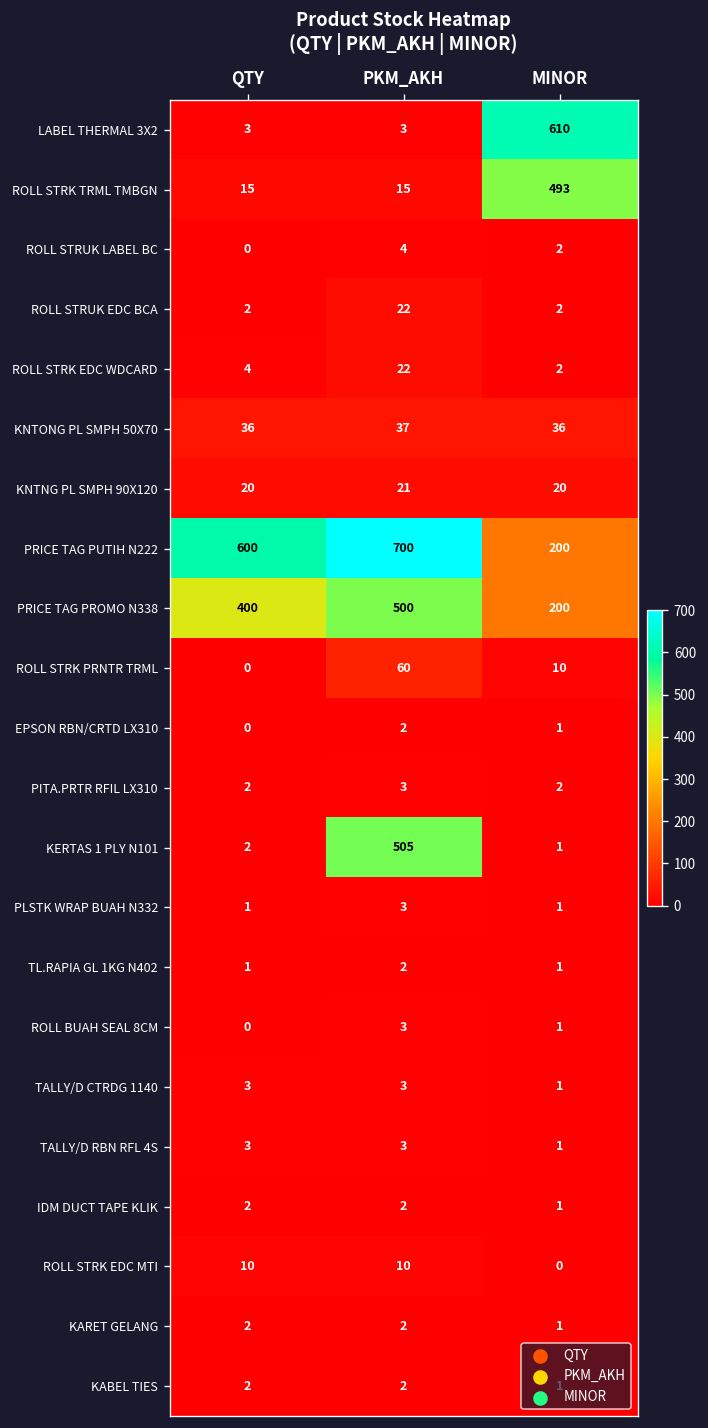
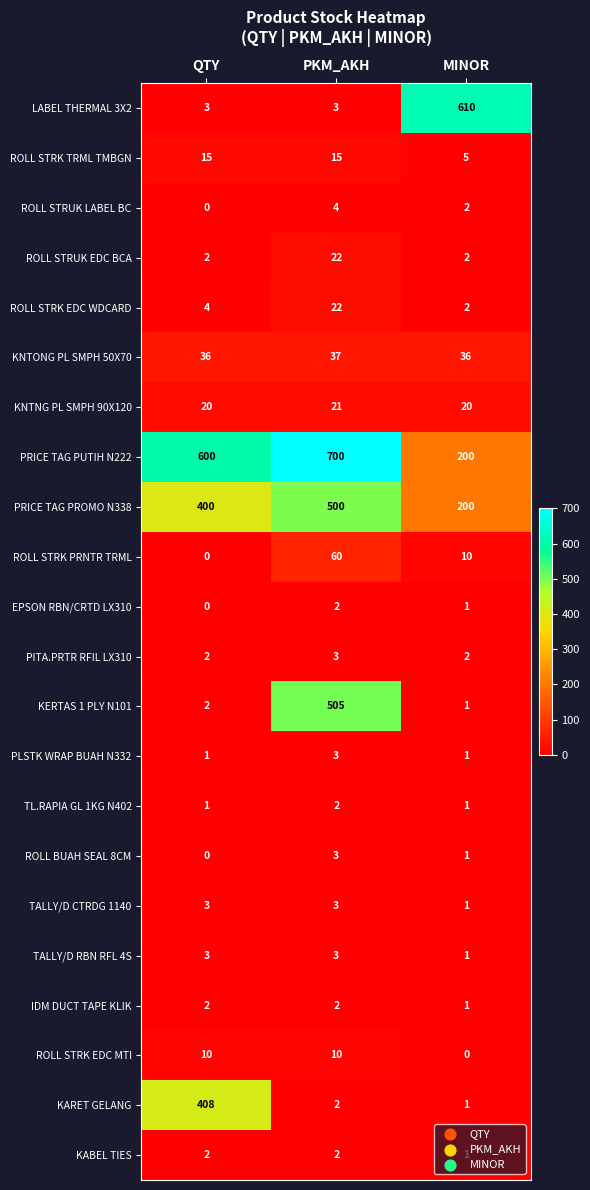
  {
    "LABEL THERMAL 3X2": {
      "QTY": 3,
      "PKM_AKH": 3,
      "MINOR": 610
    },
    "ROLL STRK TRML TMBGN": {
      "QTY": 15,
      "PKM_AKH": 15,
-     "MINOR": 493
+     "MINOR": 5
    },
    "ROLL STRUK LABEL BC": {
      "QTY": 0,
      "PKM_AKH": 4,
      "MINOR": 2
    },
    "ROLL STRUK EDC BCA": {
      "QTY": 2,
      "PKM_AKH": 22,
      "MINOR": 2
    },
    "ROLL STRK EDC WDCARD": {
      "QTY": 4,
      "PKM_AKH": 22,
      "MINOR": 2
    },
    "KNTONG PL SMPH 50X70": {
      "QTY": 36,
      "PKM_AKH": 37,
      "MINOR": 36
    },
    "KNTNG PL SMPH 90X120": {
      "QTY": 20,
      "PKM_AKH": 21,
      "MINOR": 20
    },
    "PRICE TAG PUTIH N222": {
      "QTY": 600,
      "PKM_AKH": 700,
      "MINOR": 200
    },
    "PRICE TAG PROMO N338": {
      "QTY": 400,
      "PKM_AKH": 500,
      "MINOR": 200
    },
    "ROLL STRK PRNTR TRML": {
      "QTY": 0,
      "PKM_AKH": 60,
      "MINOR": 10
    },
    "EPSON RBN/CRTD LX310": {
      "QTY": 0,
      "PKM_AKH": 2,
      "MINOR": 1
    },
    "PITA.PRTR RFIL LX310": {
      "QTY": 2,
      "PKM_AKH": 3,
      "MINOR": 2
    },
    "KERTAS 1 PLY N101": {
      "QTY": 2,
      "PKM_AKH": 505,
      "MINOR": 1
    },
    "PLSTK WRAP BUAH N332": {
      "QTY": 1,
      "PKM_AKH": 3,
      "MINOR": 1
    },
    "TL.RAPIA GL 1KG N402": {
      "QTY": 1,
      "PKM_AKH": 2,
      "MINOR": 1
    },
    "ROLL BUAH SEAL 8CM": {
      "QTY": 0,
      "PKM_AKH": 3,
      "MINOR": 1
    },
    "TALLY/D CTRDG 1140": {
      "QTY": 3,
      "PKM_AKH": 3,
      "MINOR": 1
    },
    "TALLY/D RBN RFL 4S": {
      "QTY": 3,
      "PKM_AKH": 3,
      "MINOR": 1
    },
    "IDM DUCT TAPE KLIK": {
      "QTY": 2,
      "PKM_AKH": 2,
      "MINOR": 1
    },
    "ROLL STRK EDC MTI": {
      "QTY": 10,
      "PKM_AKH": 10,
      "MINOR": 0
    },
    "KARET GELANG": {
-     "QTY": 2,
+     "QTY": 408,
      "PKM_AKH": 2,
      "MINOR": 1
    },
    "KABEL TIES": {
      "QTY": 2,
      "PKM_AKH": 2
    }
  }
